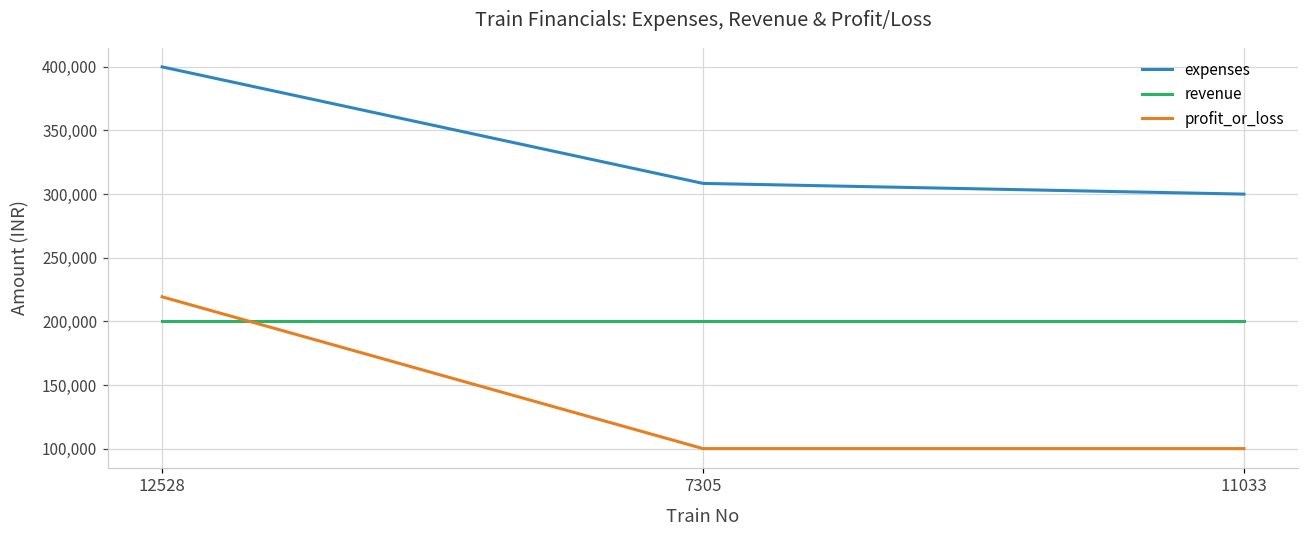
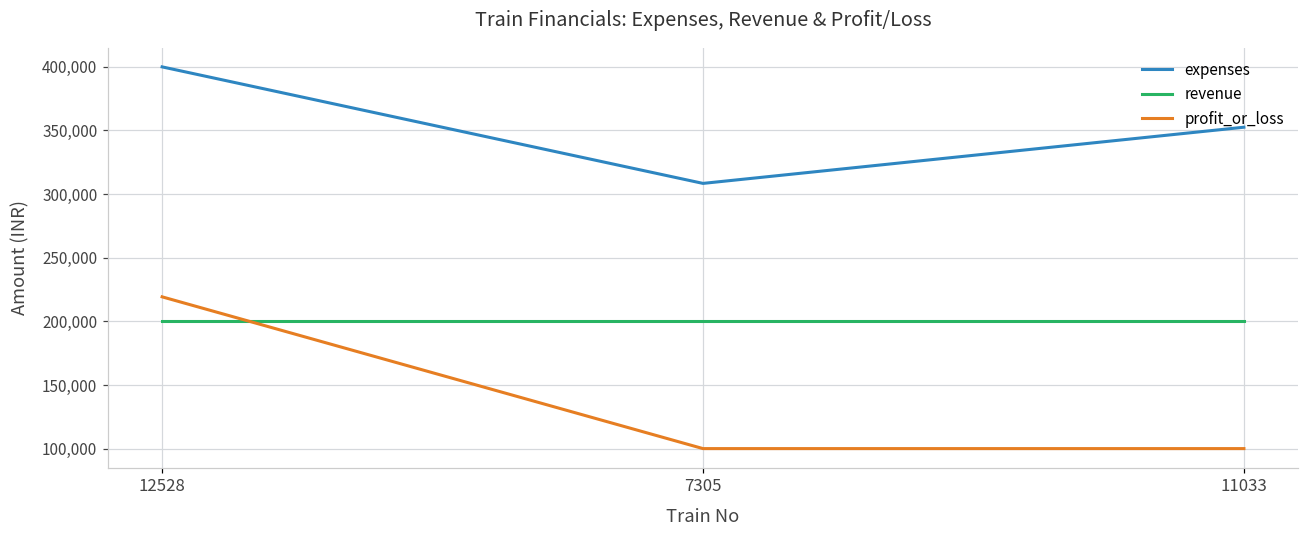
  {
    "expenses": {
      "12528": "400,000",
      "7305": "308,000",
-     "11033": "300,000"
+     "11033": "353,000"
    },
    "revenue": {
      "12528": "200,000",
      "7305": "200,000",
      "11033": "200,000"
    },
    "profit_or_loss": {
      "12528": "219,000",
      "7305": "100,000",
      "11033": "100,000"
    }
  }
